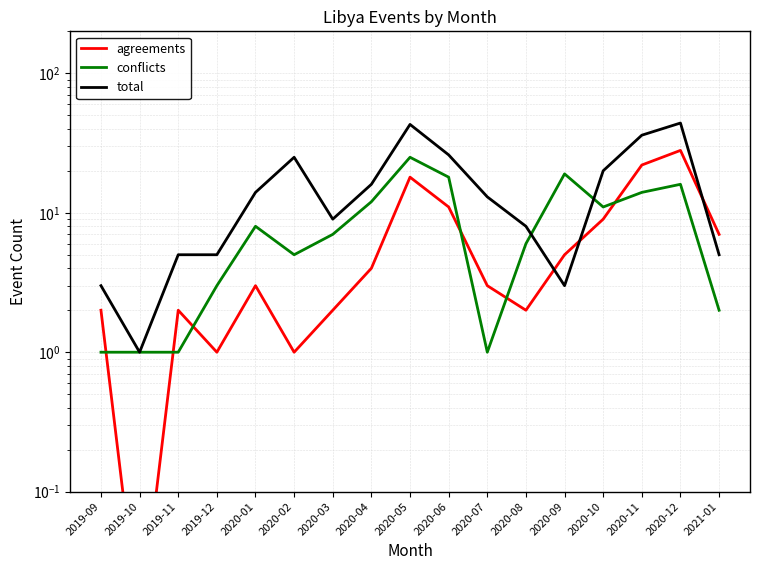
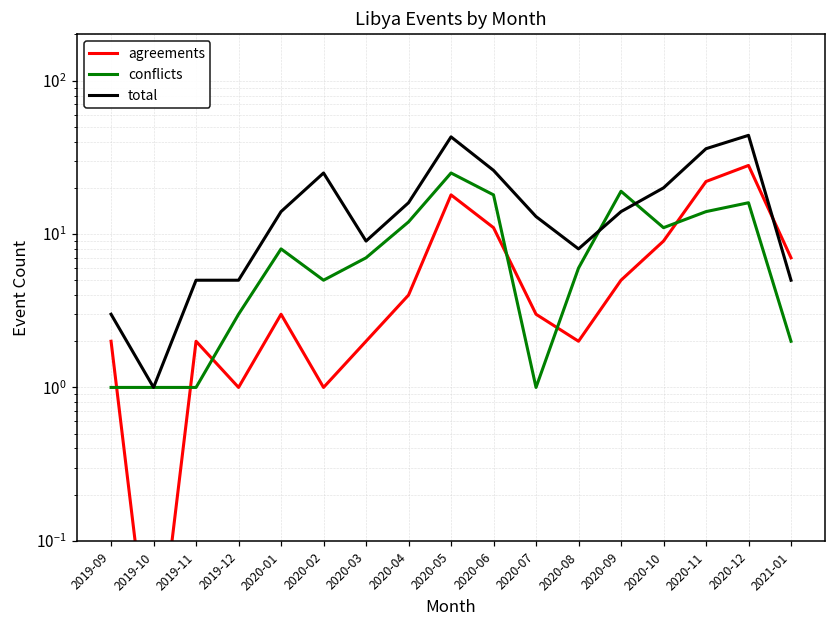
  {
    "agreements": {
      "2019-09": 2,
      "2019-11": 2,
      "2019-12": 1,
      "2020-01": 3,
      "2020-02": 1,
      "2020-03": 2,
      "2020-04": 4,
      "2020-05": 18,
      "2020-06": 11,
      "2020-07": 3,
      "2020-08": 2,
      "2020-09": 5,
      "2020-10": 9,
      "2020-11": 22,
      "2020-12": 28,
      "2021-01": 7
    },
    "conflicts": {
      "2019-09": 1,
      "2019-11": 1,
      "2019-12": 3,
      "2020-01": 8,
      "2020-02": 5,
      "2020-03": 7,
      "2020-04": 12,
      "2020-05": 25,
      "2020-06": 18,
      "2020-07": 1,
      "2020-08": 6,
      "2020-09": 19,
      "2020-10": 11,
      "2020-11": 14,
      "2020-12": 16,
      "2021-01": 2
    },
    "total": {
      "2019-09": 3,
      "2019-11": 5,
      "2019-12": 5,
      "2020-01": 14,
      "2020-02": 25,
      "2020-03": 9,
      "2020-04": 16,
      "2020-05": 43,
      "2020-06": 26,
      "2020-07": 13,
      "2020-08": 8,
-     "2020-09": 3,
+     "2020-09": 14,
      "2020-10": 20,
      "2020-11": 36,
      "2020-12": 44,
      "2021-01": 5
    }
  }
